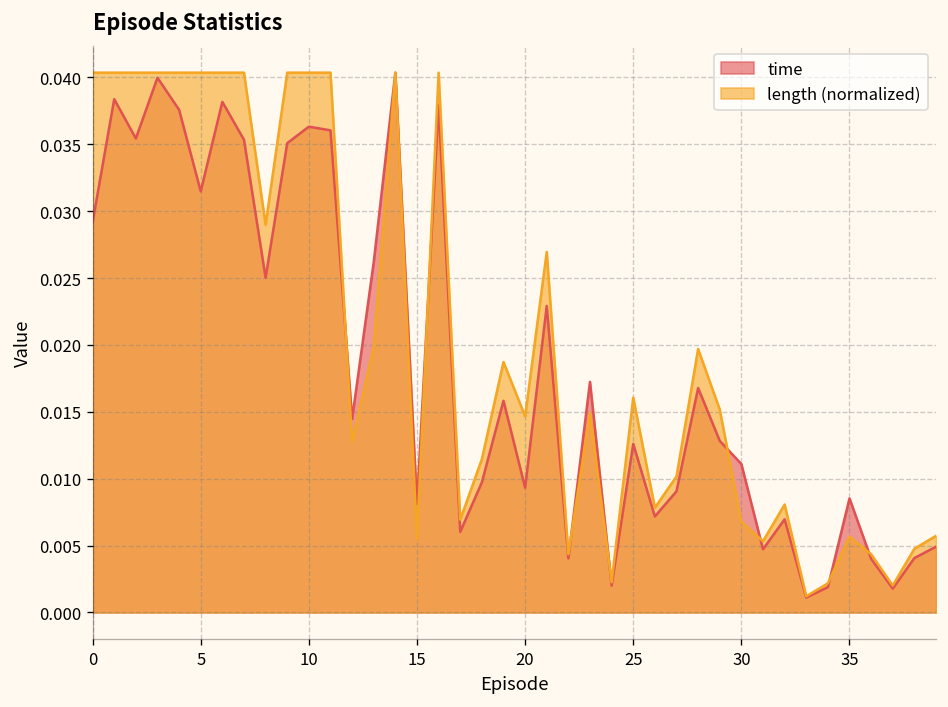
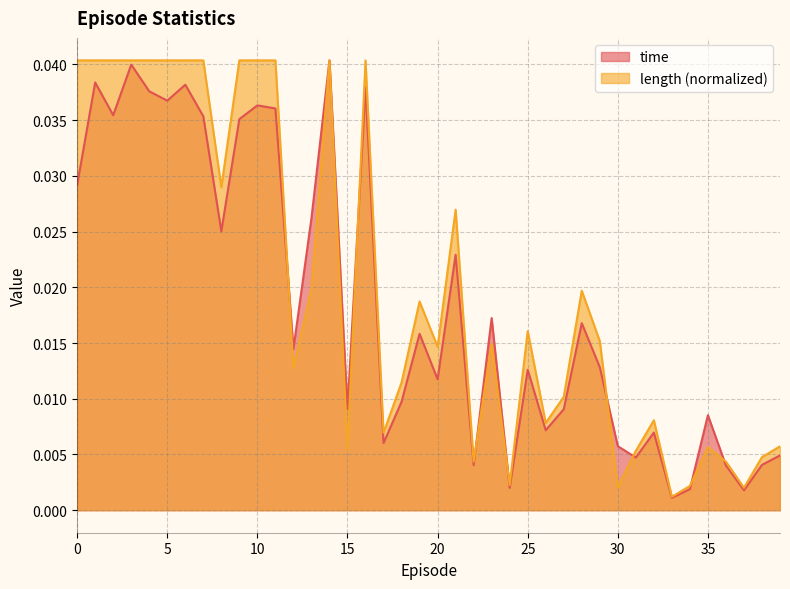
  {
    "time": {
      "0": 0.0292,
-     "5": 0.0315,
+     "5": 0.0367,
      "10": 0.0363,
-     "15": 0.0081,
-     "20": 0.0093,
+     "15": 0.0091,
+     "20": 0.0117,
      "25": 0.0126,
-     "30": 0.0111,
+     "30": 0.0057,
      "35": 0.0085
    },
    "length (normalized)": {
      "0": 0.0404,
      "5": 0.0404,
      "10": 0.0404,
      "15": 0.0055,
      "20": 0.0147,
      "25": 0.0161,
-     "30": 0.0068,
+     "30": 0.0021,
      "35": 0.0057
    }
  }
